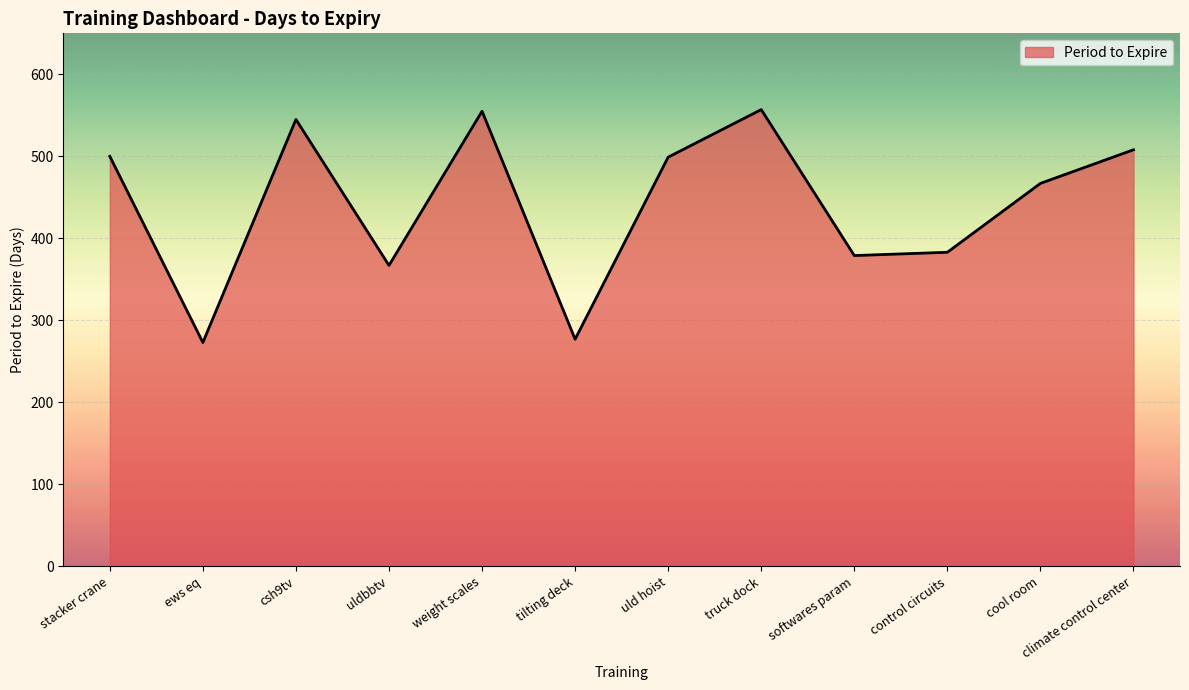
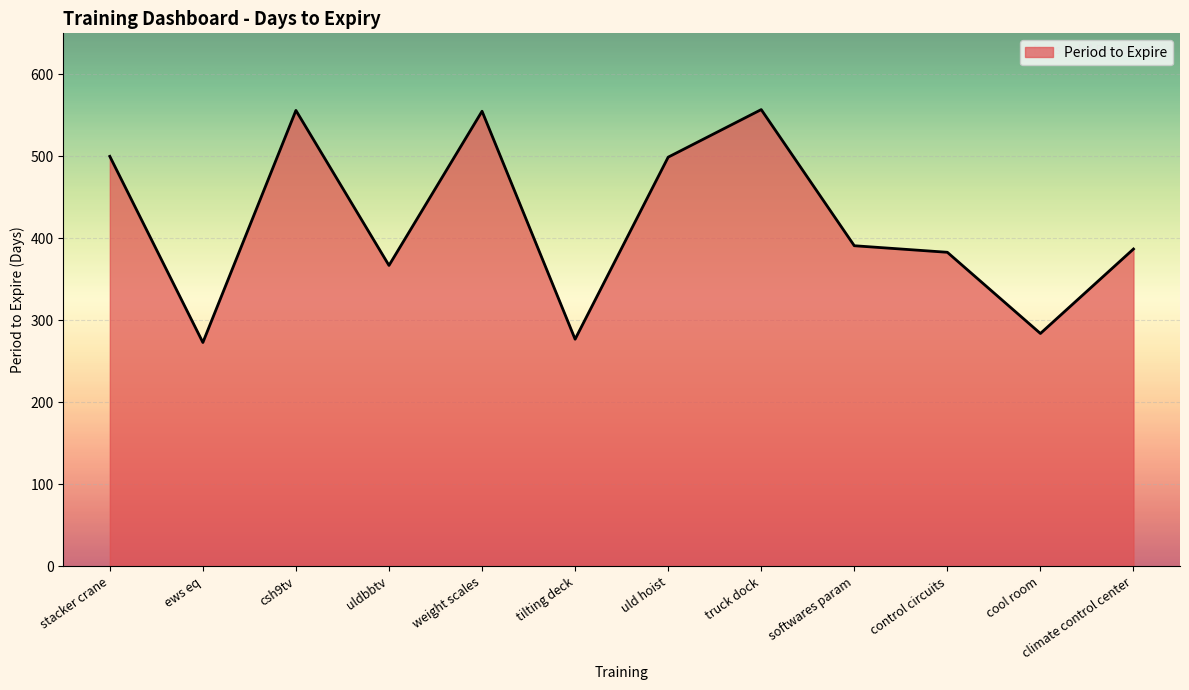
  {
    "stacker crane": 500,
    "ews eq": 270,
-   "csh9tv": 550,
+   "csh9tv": 560,
    "uldbbtv": 370,
    "weight scales": 560,
    "tilting deck": 280,
    "uld hoist": 500,
    "truck dock": 560,
-   "softwares param": 380,
+   "softwares param": 390,
    "control circuits": 380,
-   "cool room": 470,
-   "climate control center": 510
+   "cool room": 280,
+   "climate control center": 390
  }
